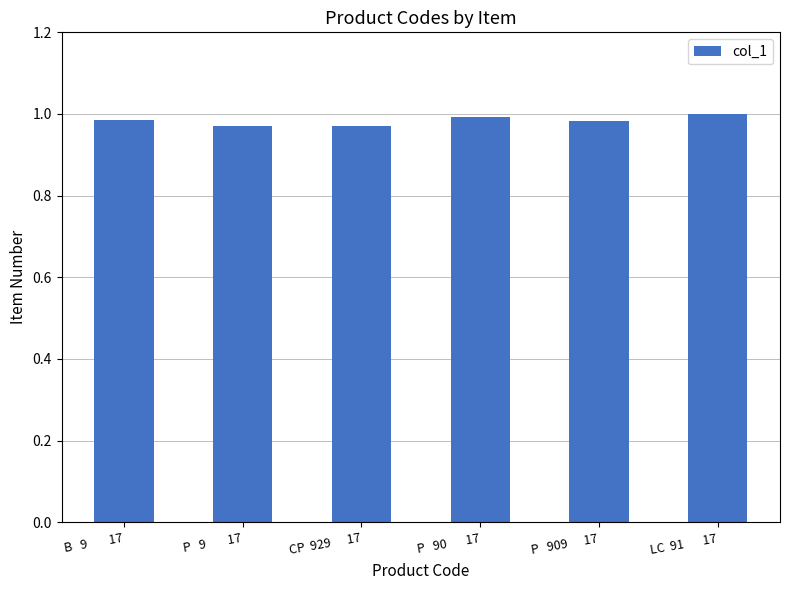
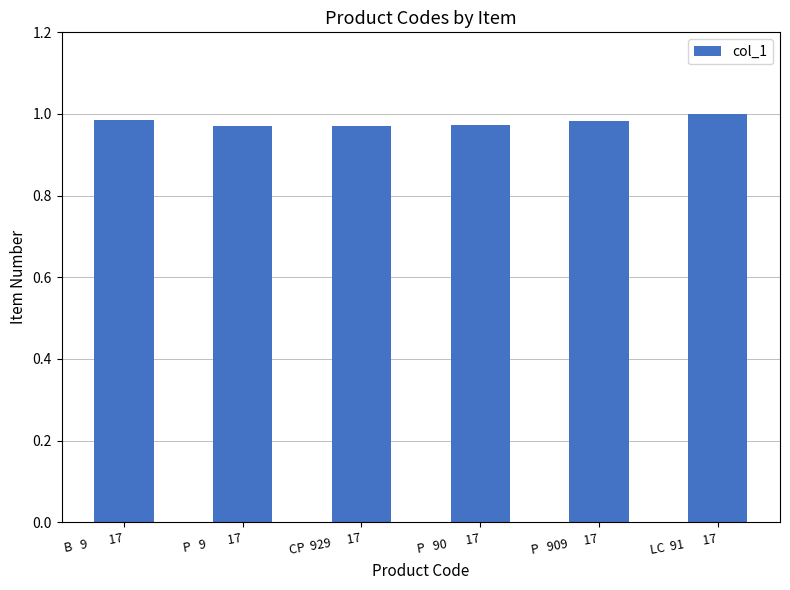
  {
    "B 9 17": 0.99,
    "P 9 17": 0.97,
    "CP 929 17": 0.97,
-   "P 90 17": 0.99,
+   "P 90 17": 0.97,
    "P 909 17": 0.98,
    "LC 91 17": 1.00
  }
